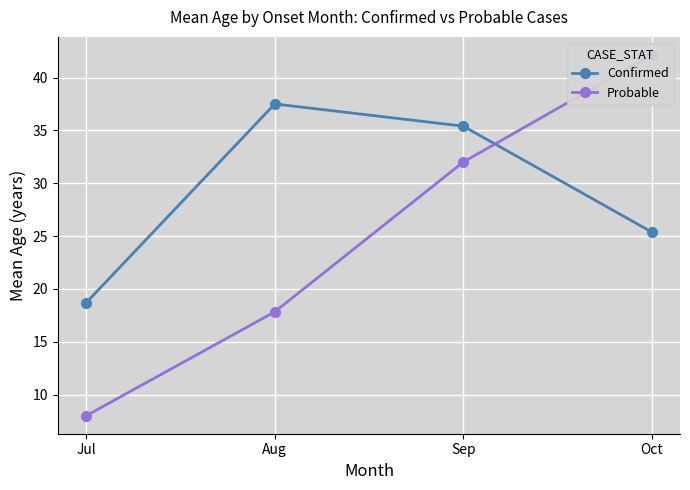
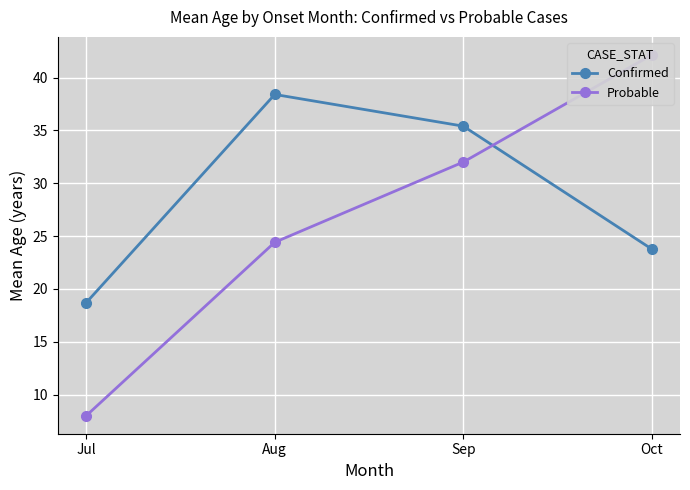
  {
    "Confirmed": {
      "Jul": 18.7,
-     "Aug": 37.5,
+     "Aug": 38.4,
      "Sep": 35.4,
-     "Oct": 25.4
+     "Oct": 23.8
    },
    "Probable": {
      "Jul": 8.0,
-     "Aug": 17.8,
+     "Aug": 24.4,
      "Sep": 32.0
    }
  }
